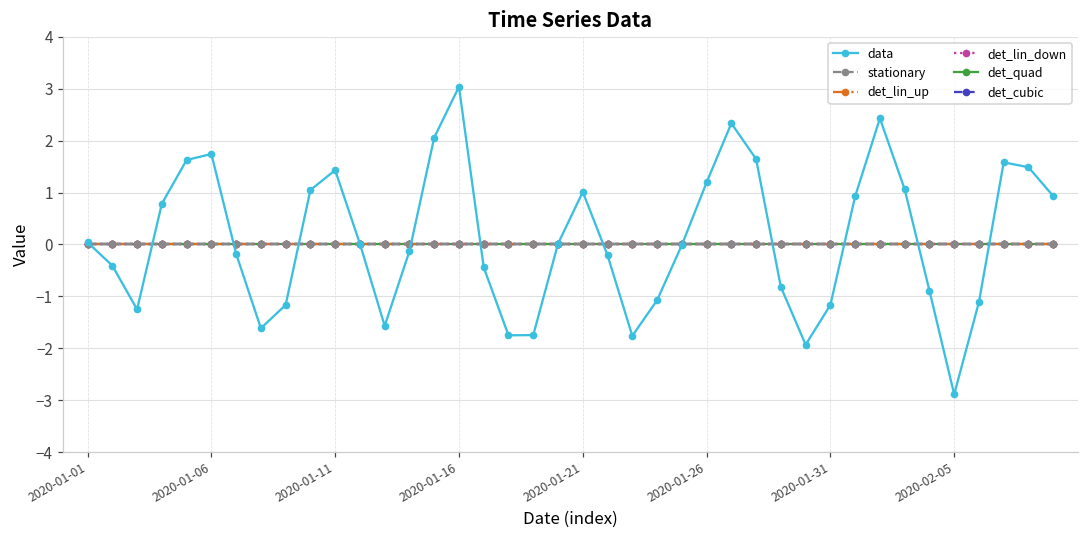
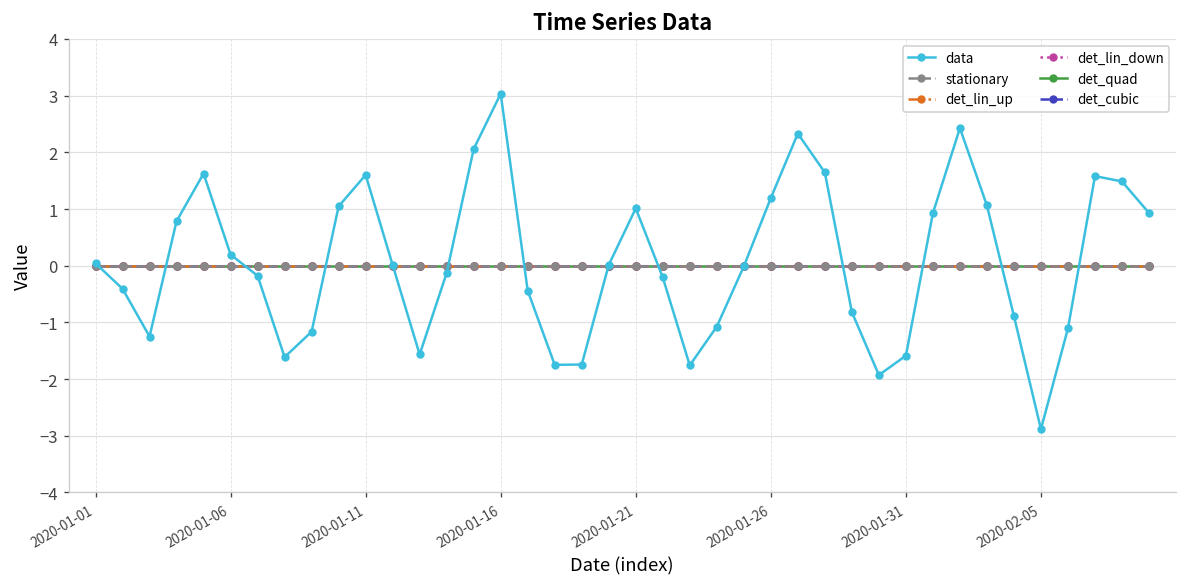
  {
    "data": {
-     "2020-01-06": 1.7,
-     "2020-01-11": 1.4,
+     "2020-01-06": 0.2,
+     "2020-01-11": 1.6,
      "2020-01-16": 3.0,
      "2020-01-21": 1.0,
      "2020-01-26": 1.2,
-     "2020-01-31": -1.2,
+     "2020-01-31": -1.6,
      "2020-02-05": -2.9
    },
    "det_cubic": {
      "2020-01-06": 0.0,
      "2020-01-11": 0.0,
      "2020-01-16": 0.0,
      "2020-01-21": 0.0,
      "2020-01-26": 0.0,
      "2020-01-31": 0.0,
      "2020-02-05": 0.0
    }
  }
